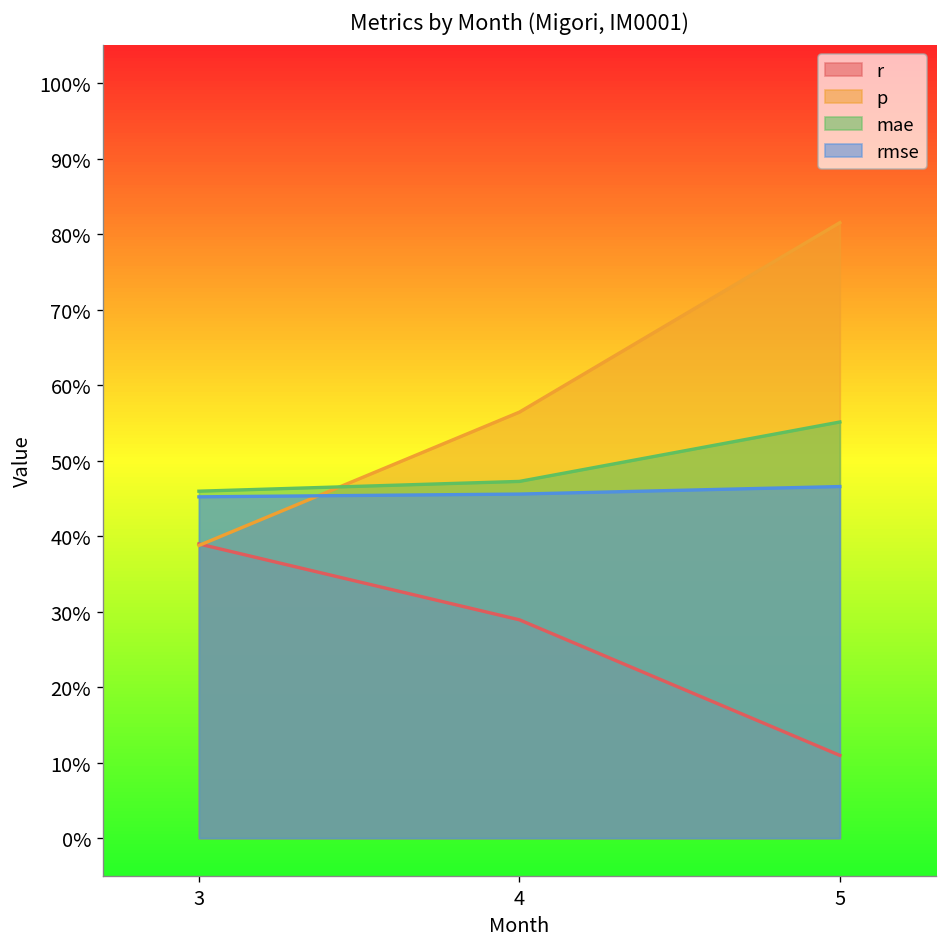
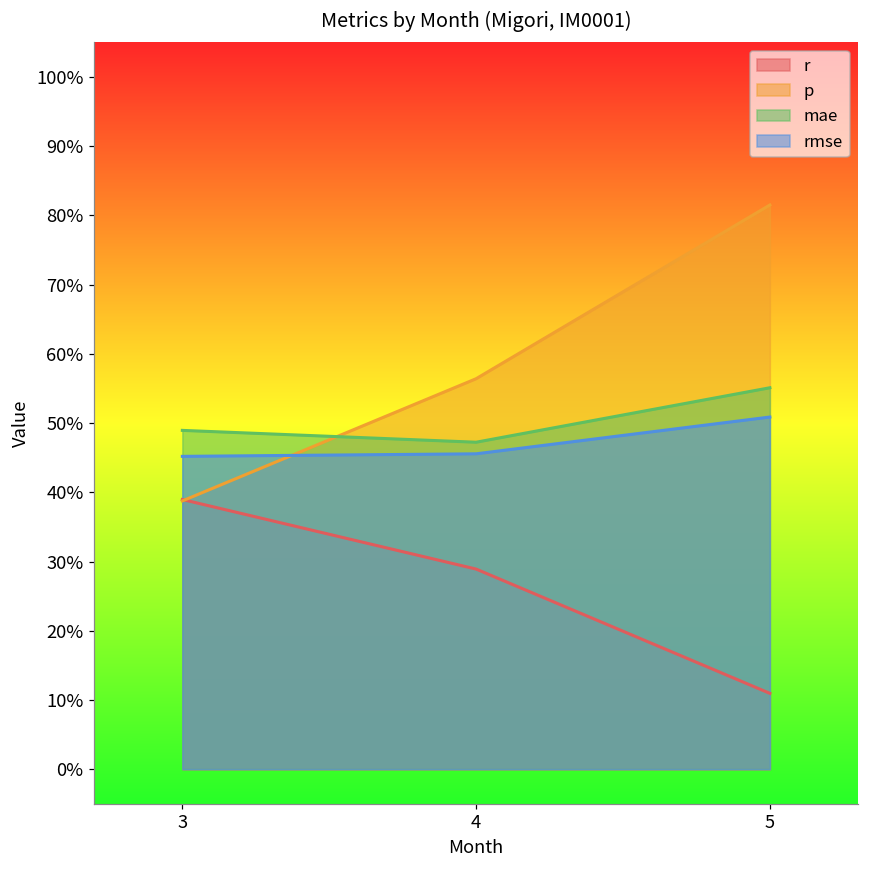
  {
    "r": {
      "4": "29%",
      "5": "11%"
    },
    "p": {
      "4": "56%",
      "5": "82%"
    },
    "mae": {
-     "3": "46%",
+     "3": "49%",
      "4": "47%",
      "5": "55%"
    },
    "rmse": {
      "3": "45%",
      "4": "46%",
-     "5": "47%"
+     "5": "51%"
    }
  }
